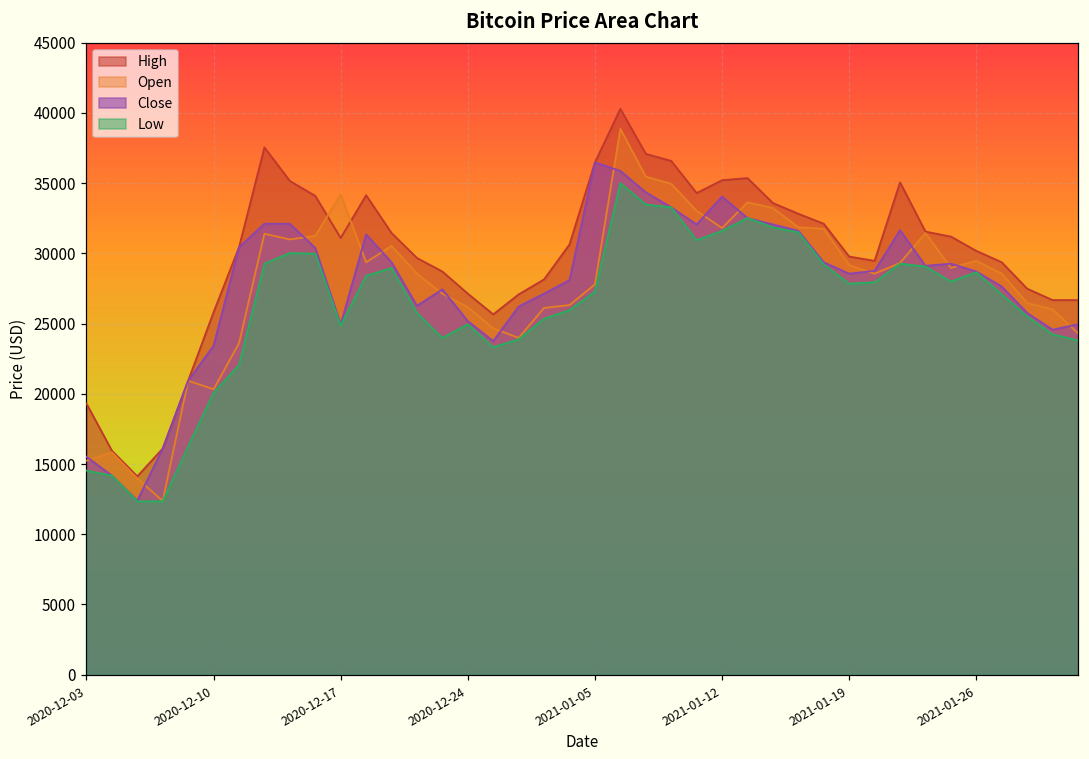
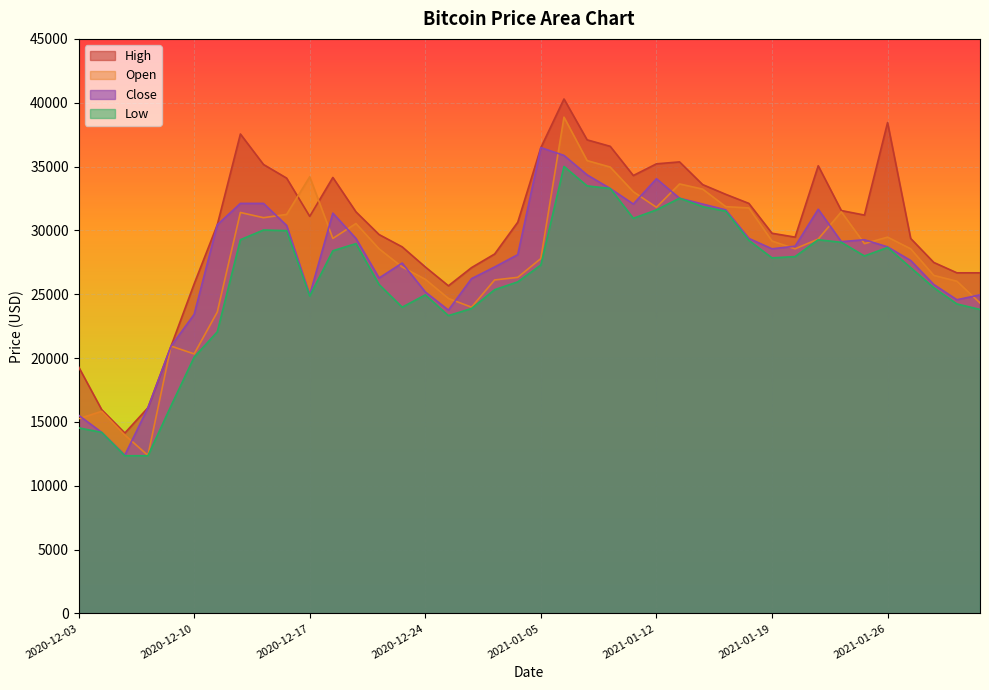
  {
    "High": {
      "2020-12-03": 19300,
      "2020-12-10": 25800,
      "2020-12-17": 31100,
      "2020-12-24": 27100,
      "2021-01-12": 35200,
      "2021-01-19": 29800,
-     "2021-01-26": 30200
+     "2021-01-26": 38400
    },
    "Open": {
      "2020-12-03": 15200,
      "2020-12-10": 20300,
      "2020-12-17": 34200,
      "2020-12-24": 26200,
      "2021-01-05": 27800,
      "2021-01-12": 31800,
      "2021-01-19": 29200,
      "2021-01-26": 29500
    },
    "Close": {
      "2020-12-03": 15500,
      "2020-12-10": 23400,
      "2020-12-24": 25200,
      "2021-01-12": 34000,
      "2021-01-19": 28600
    },
    "Low": {
      "2020-12-03": 14500,
      "2020-12-10": 20100,
      "2020-12-24": 24900,
      "2021-01-05": 27300,
      "2021-01-12": 31600,
      "2021-01-19": 27800
    }
  }
